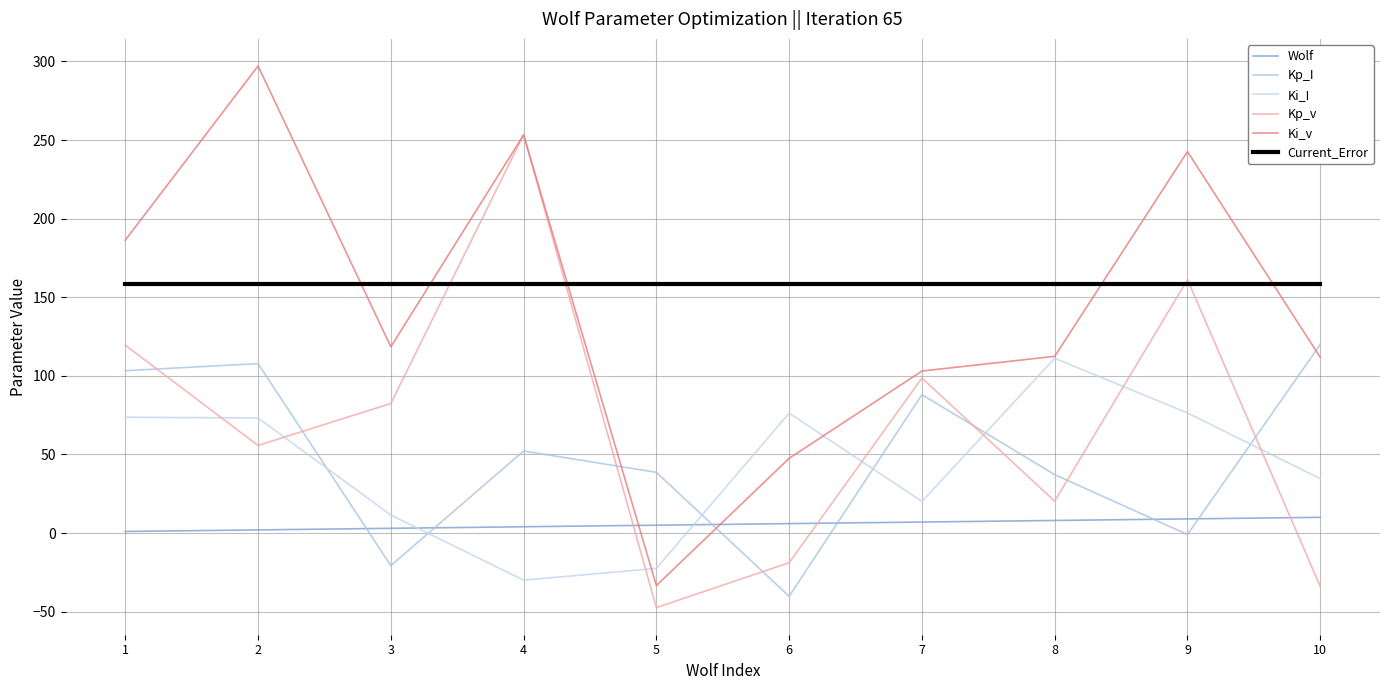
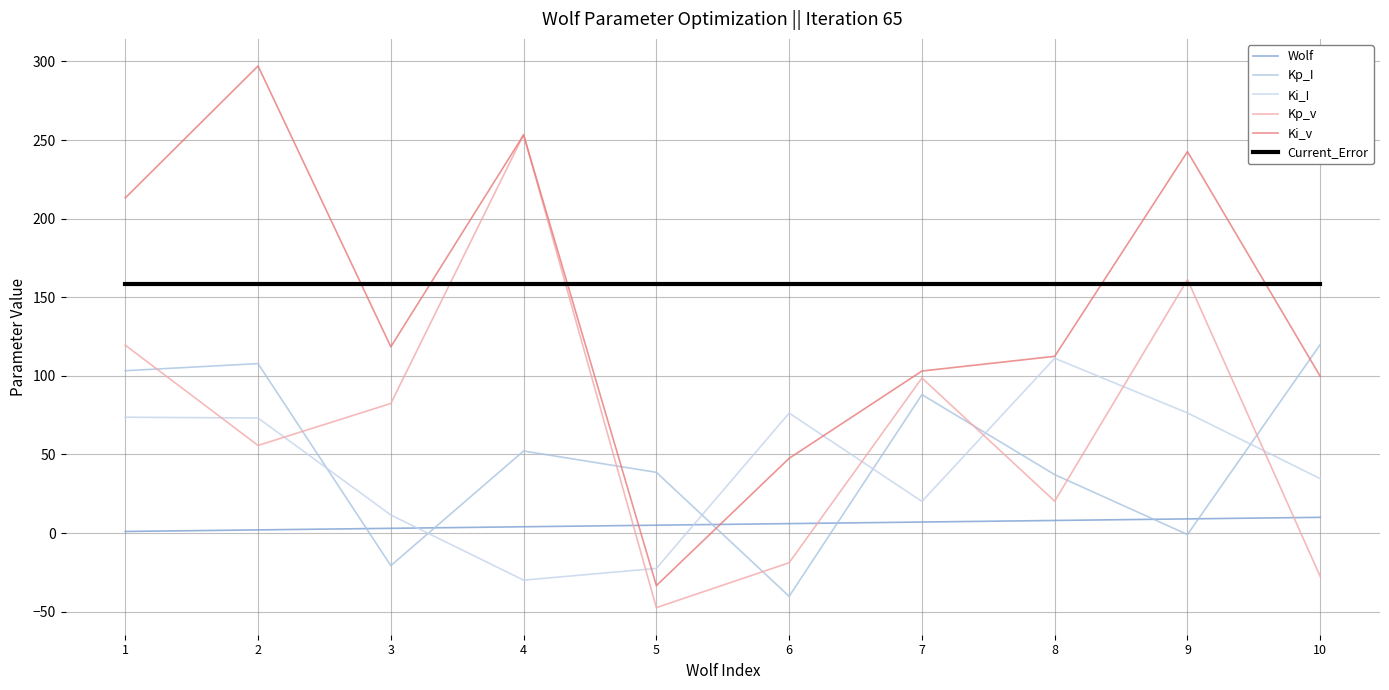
  {
    "Kp_v": {
      "1": 119,
      "2": 56,
      "3": 82,
      "5": -47,
      "6": -19,
      "7": 99,
      "8": 20,
      "9": 161,
-     "10": -34
+     "10": -28
    },
    "Ki_v": {
-     "1": 186,
+     "1": 213,
      "2": 297,
      "3": 118,
      "5": -33,
      "6": 48,
      "7": 103,
      "9": 243,
-     "10": 112
+     "10": 100
    },
    "Current_Error": {
      "1": 159,
      "2": 159,
      "3": 159,
      "4": 159,
      "5": 159,
      "6": 159,
      "7": 159,
      "8": 159,
      "9": 159,
      "10": 159
    }
  }
